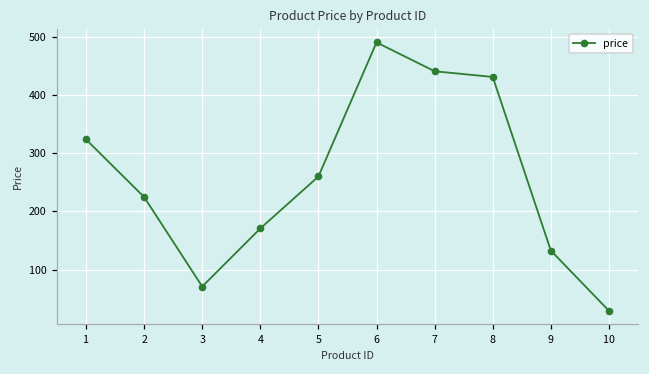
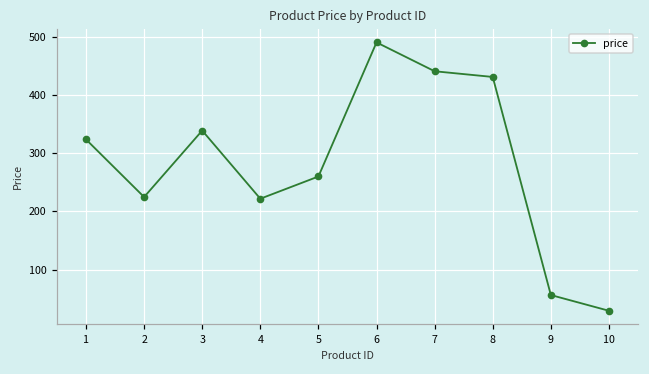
  {
    "1": 320,
    "2": 220,
-   "3": 70,
-   "4": 170,
+   "3": 340,
+   "4": 220,
    "5": 260,
    "6": 490,
    "7": 440,
    "8": 430,
-   "9": 130,
+   "9": 60,
    "10": 30
  }
